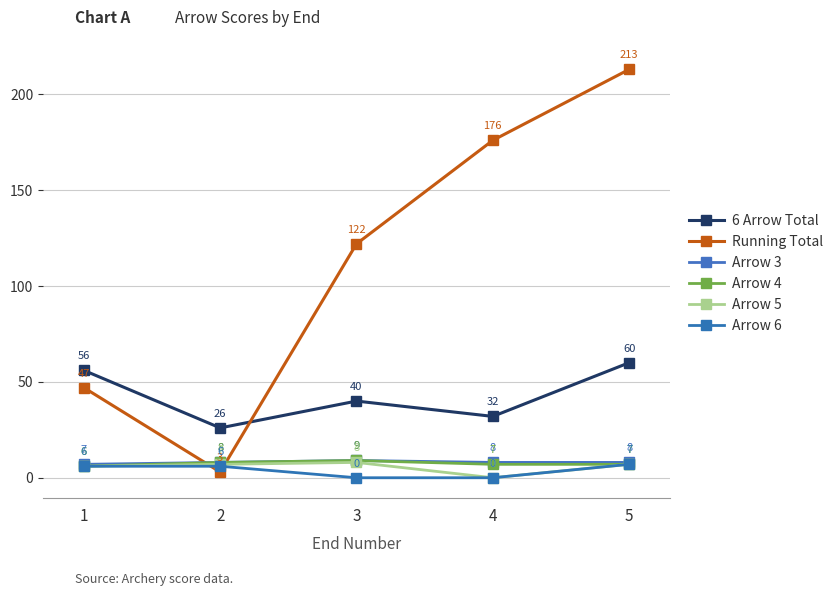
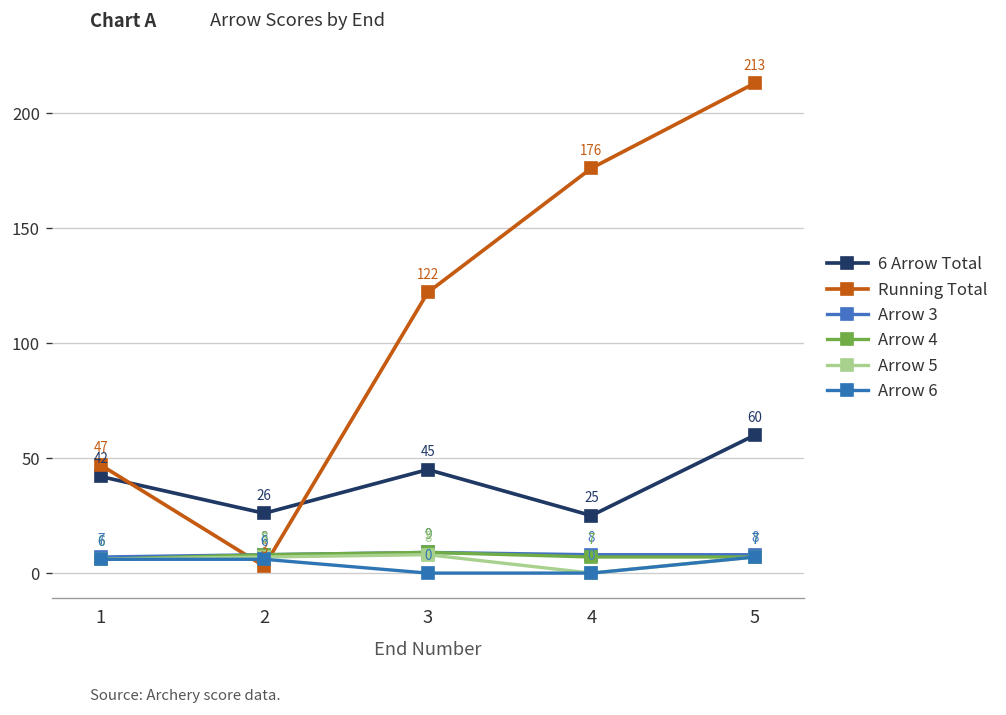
  {
    "6 Arrow Total": {
-     "1": 56,
+     "1": 42,
      "2": 26,
-     "3": 40,
-     "4": 32,
+     "3": 45,
+     "4": 25,
      "5": 60
    },
    "Running Total": {
      "1": 47,
      "3": 122,
      "4": 176,
      "5": 213
    }
  }
